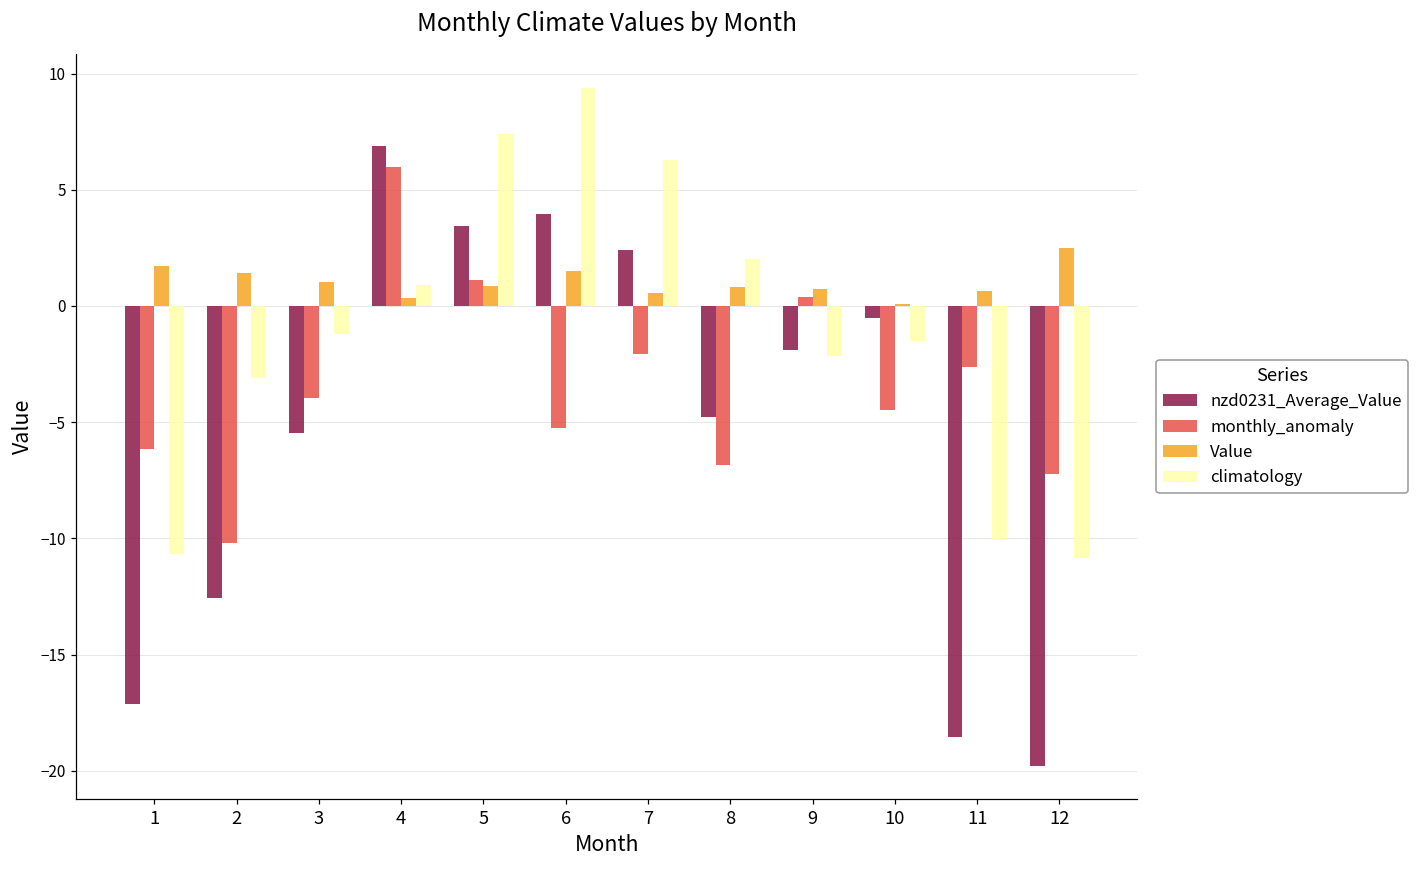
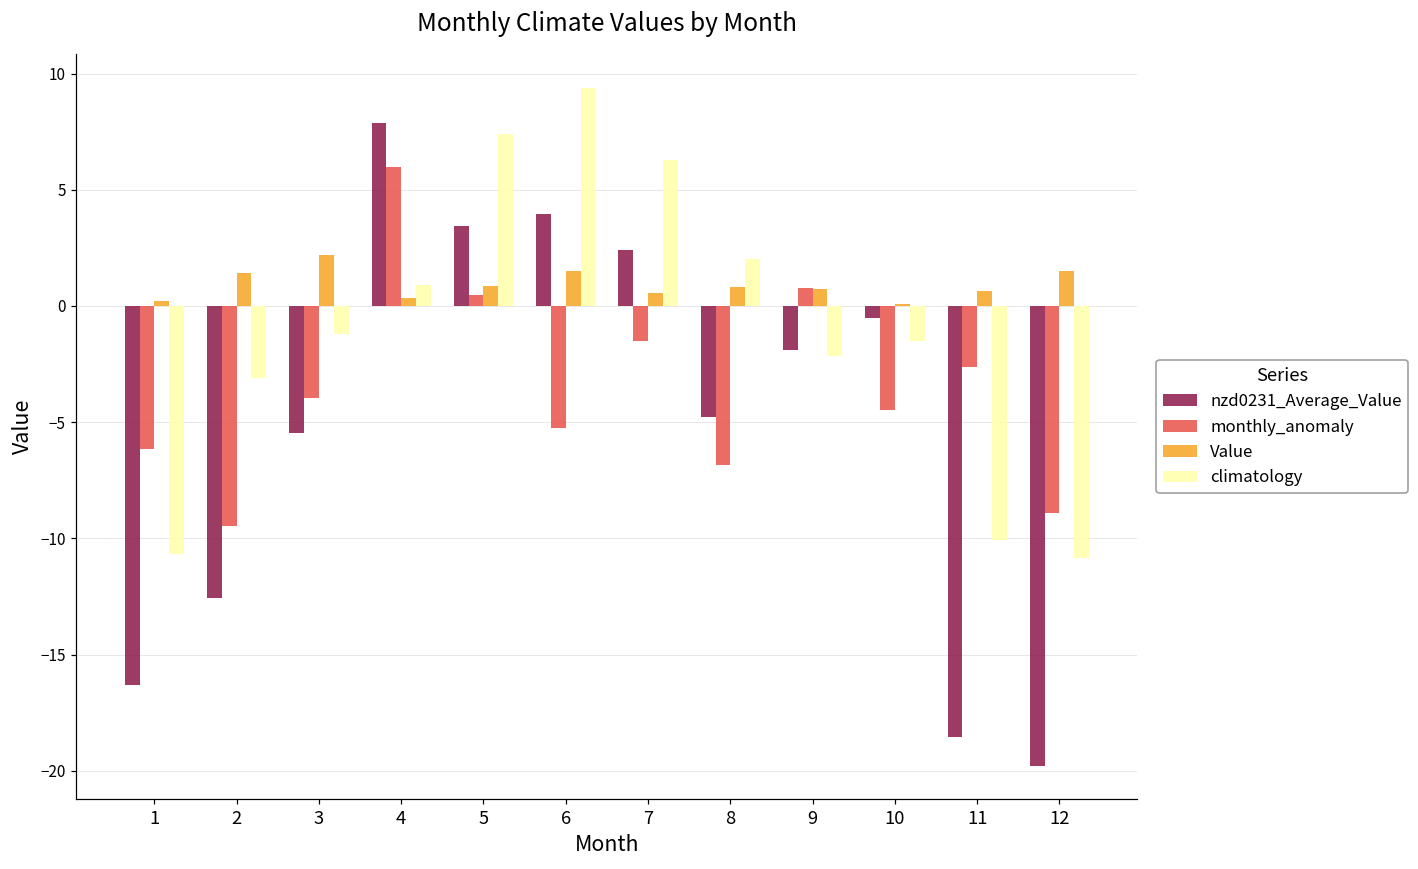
  {
    "nzd0231_Average_Value": {
-     "1": -17.1,
+     "1": -16.3,
      "2": -12.6,
      "3": -5.5,
-     "4": 6.9,
+     "4": 7.9,
      "5": 3.4,
      "6": 4.0,
      "7": 2.4,
      "8": -4.8,
      "9": -1.9,
      "10": -0.5,
      "11": -18.6,
      "12": -19.8
    },
    "monthly_anomaly": {
      "1": -6.1,
-     "2": -10.2,
+     "2": -9.5,
      "3": -4.0,
      "4": 6.0,
-     "5": 1.1,
+     "5": 0.5,
      "6": -5.2,
-     "7": -2.1,
+     "7": -1.5,
      "8": -6.8,
-     "9": 0.4,
+     "9": 0.8,
      "10": -4.5,
      "11": -2.6,
-     "12": -7.2
+     "12": -8.9
    },
    "Value": {
-     "1": 1.7,
+     "1": 0.2,
      "2": 1.4,
-     "3": 1.1,
+     "3": 2.2,
      "4": 0.4,
      "5": 0.9,
      "6": 1.5,
      "7": 0.6,
      "8": 0.8,
      "9": 0.8,
      "11": 0.7,
-     "12": 2.5
+     "12": 1.5
    },
    "climatology": {
      "1": -10.7,
      "2": -3.1,
      "3": -1.2,
      "4": 0.9,
      "5": 7.4,
      "6": 9.4,
      "7": 6.3,
      "8": 2.0,
      "9": -2.2,
      "10": -1.5,
      "11": -10.1,
      "12": -10.9
    }
  }
